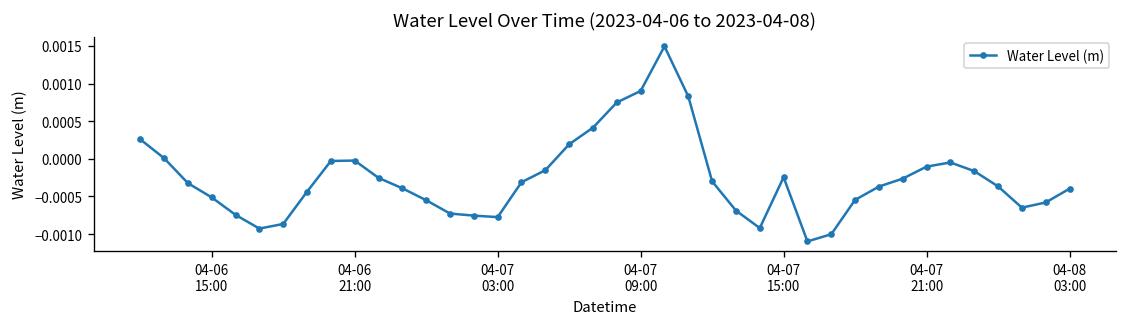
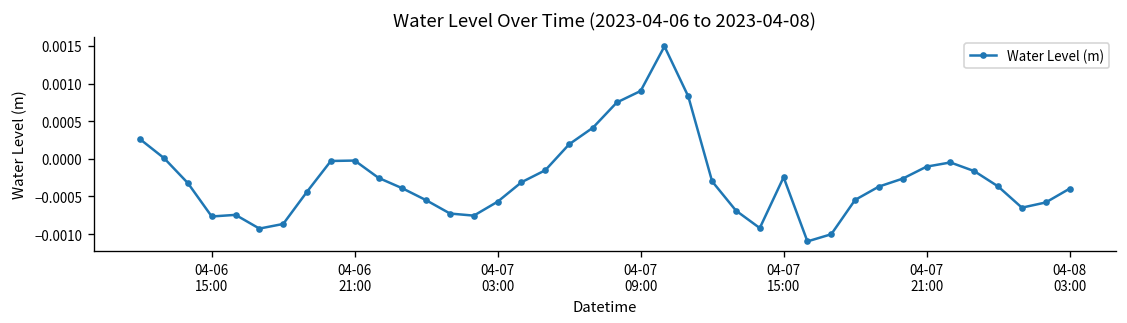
  {
-   "04-06 15:00": -0.0005,
+   "04-06 15:00": -0.0008,
    "04-06 21:00": 0.0000,
-   "04-07 03:00": -0.0008,
+   "04-07 03:00": -0.0006,
    "04-07 09:00": 0.0009,
    "04-07 15:00": -0.0002,
    "04-07 21:00": -0.0001,
    "04-08 03:00": -0.0004
  }
